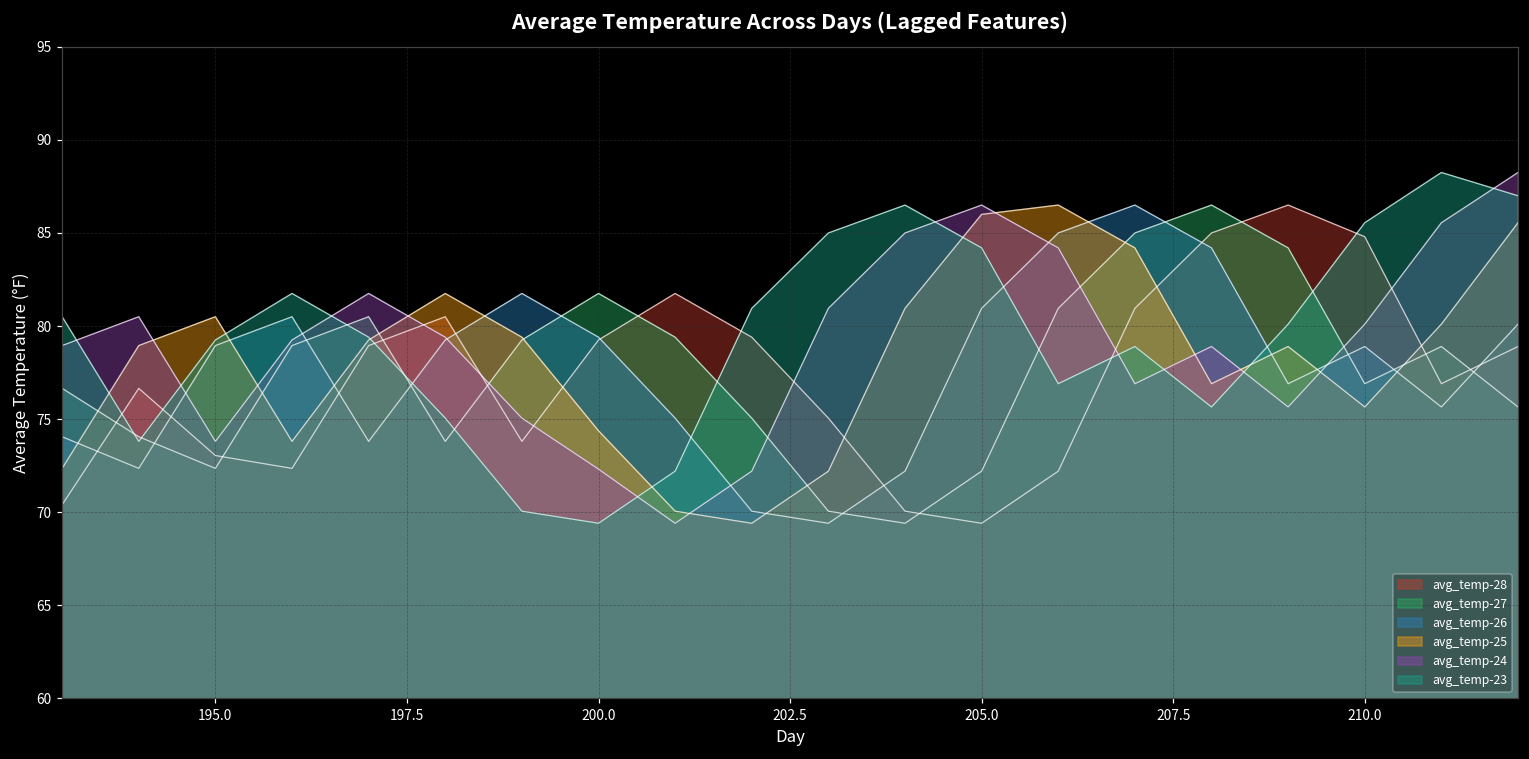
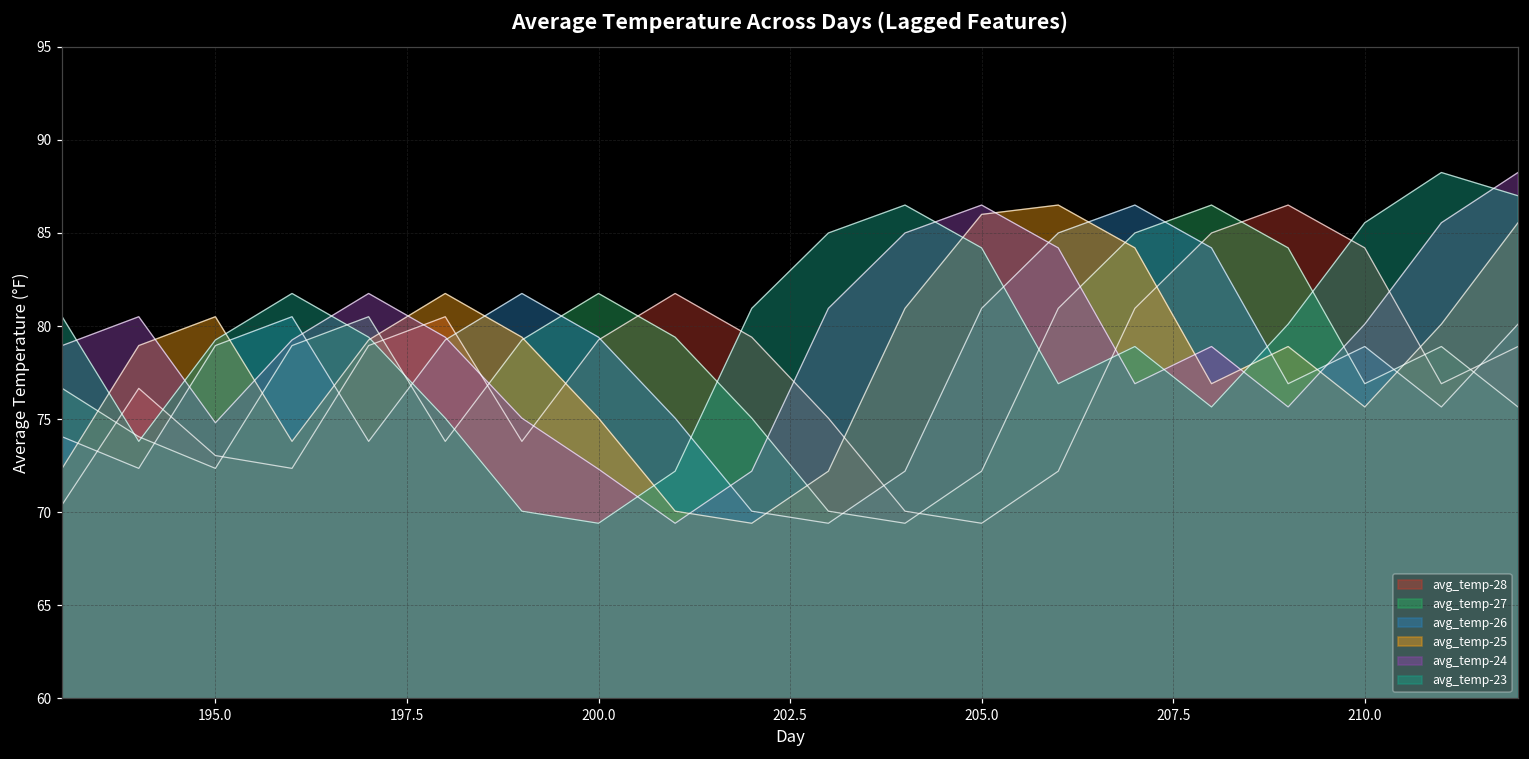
  {
    "avg_temp-28": {
      "195.0": 73.0,
      "200.0": 79.3,
      "205.0": 69.4,
-     "210.0": 84.8
+     "210.0": 84.2
    },
    "avg_temp-25": {
      "195.0": 80.5,
-     "200.0": 74.4,
+     "200.0": 75.1,
      "205.0": 86.0,
      "210.0": 75.7
    },
    "avg_temp-24": {
-     "195.0": 73.8,
+     "195.0": 74.8,
      "200.0": 72.3,
      "205.0": 86.5,
      "210.0": 80.1
    }
  }
